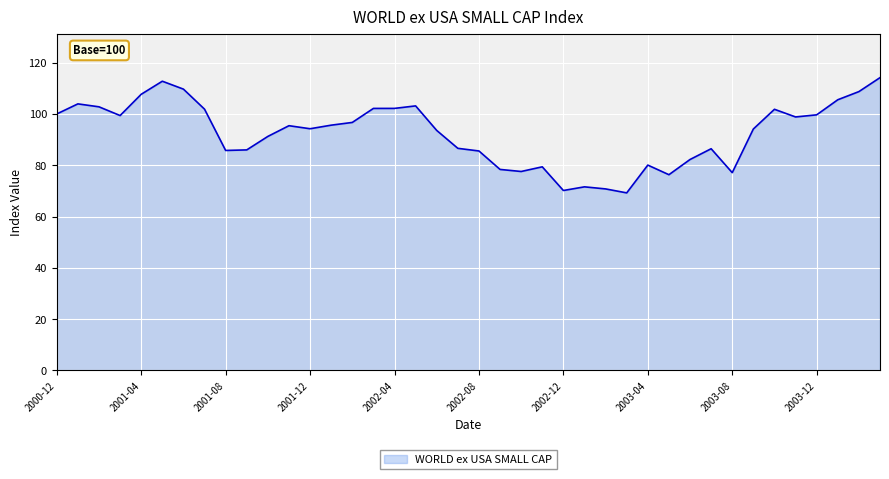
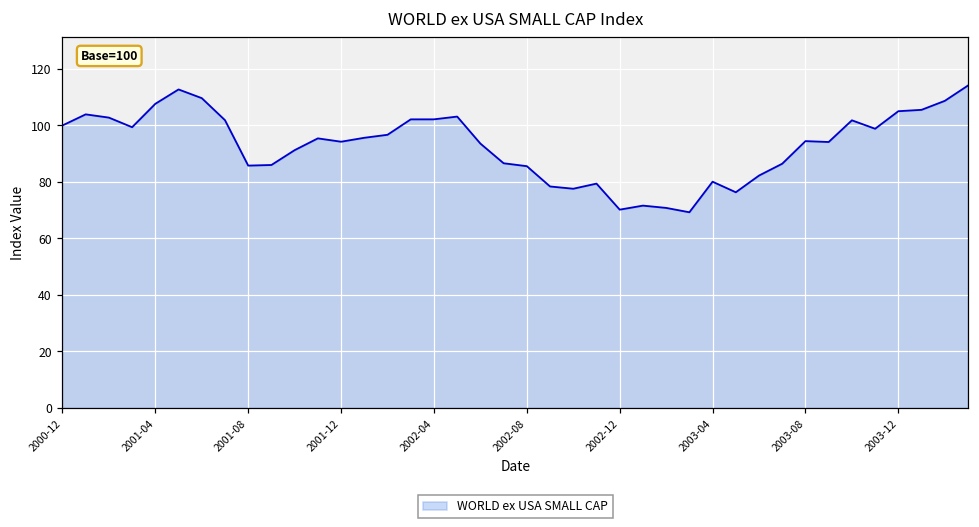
  {
    "2000-12": 100,
    "2001-04": 108,
    "2001-08": 86,
    "2001-12": 94,
    "2002-04": 102,
    "2002-08": 86,
    "2002-12": 70,
    "2003-04": 80,
-   "2003-08": 77,
-   "2003-12": 100
+   "2003-08": 94,
+   "2003-12": 105
  }
